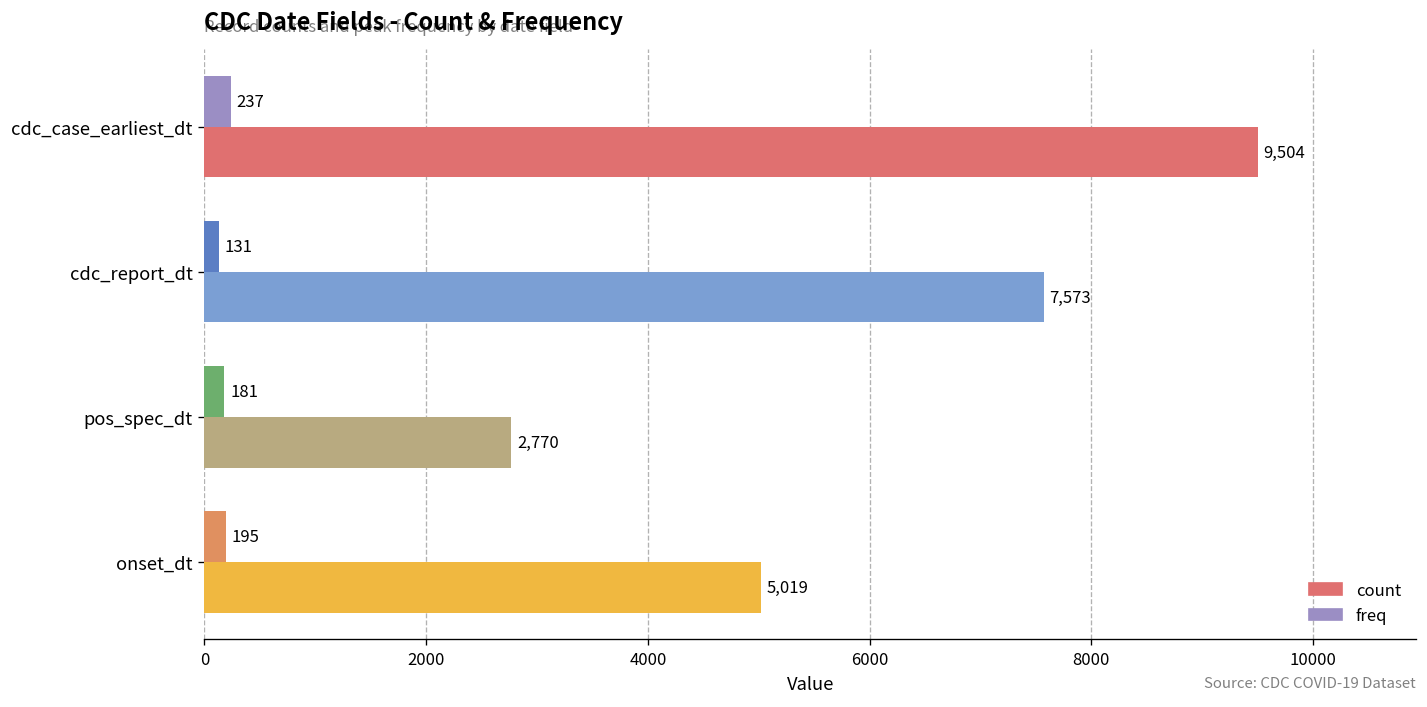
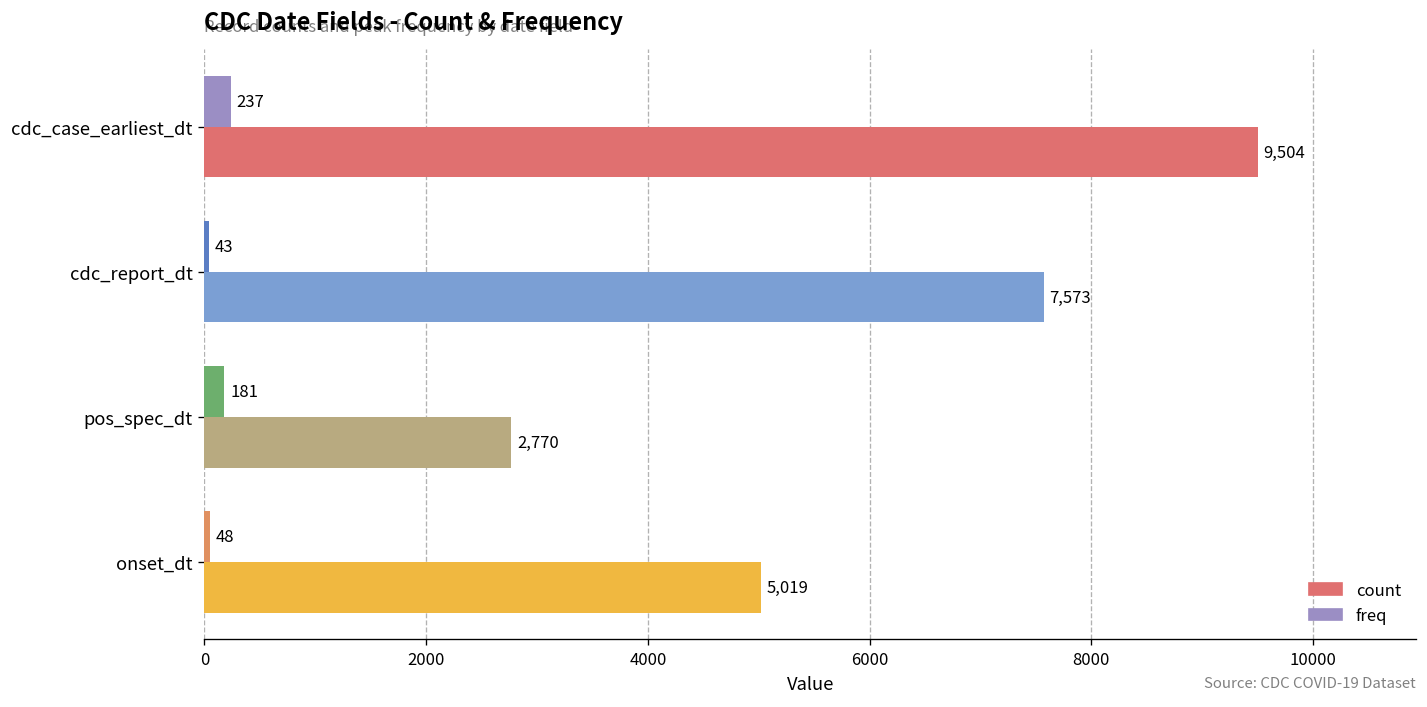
  {
    "count": {
      "cdc_case_earliest_dt": "9,504",
      "cdc_report_dt": "7,573",
      "pos_spec_dt": "2,770",
      "onset_dt": "5,019"
    },
    "freq": {
      "cdc_case_earliest_dt": "237",
-     "cdc_report_dt": "131",
+     "cdc_report_dt": "43",
      "pos_spec_dt": "181",
-     "onset_dt": "195"
+     "onset_dt": "48"
    }
  }
